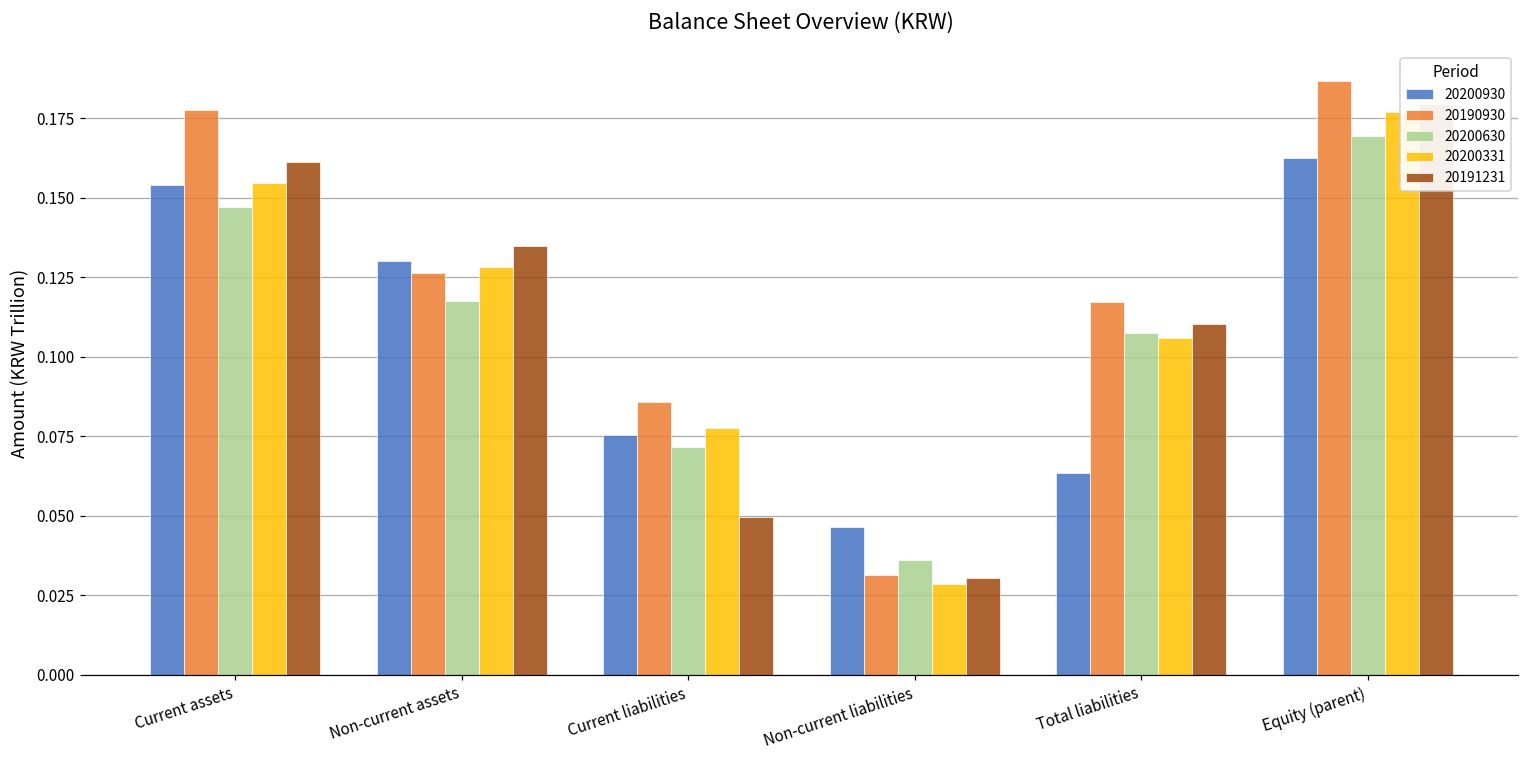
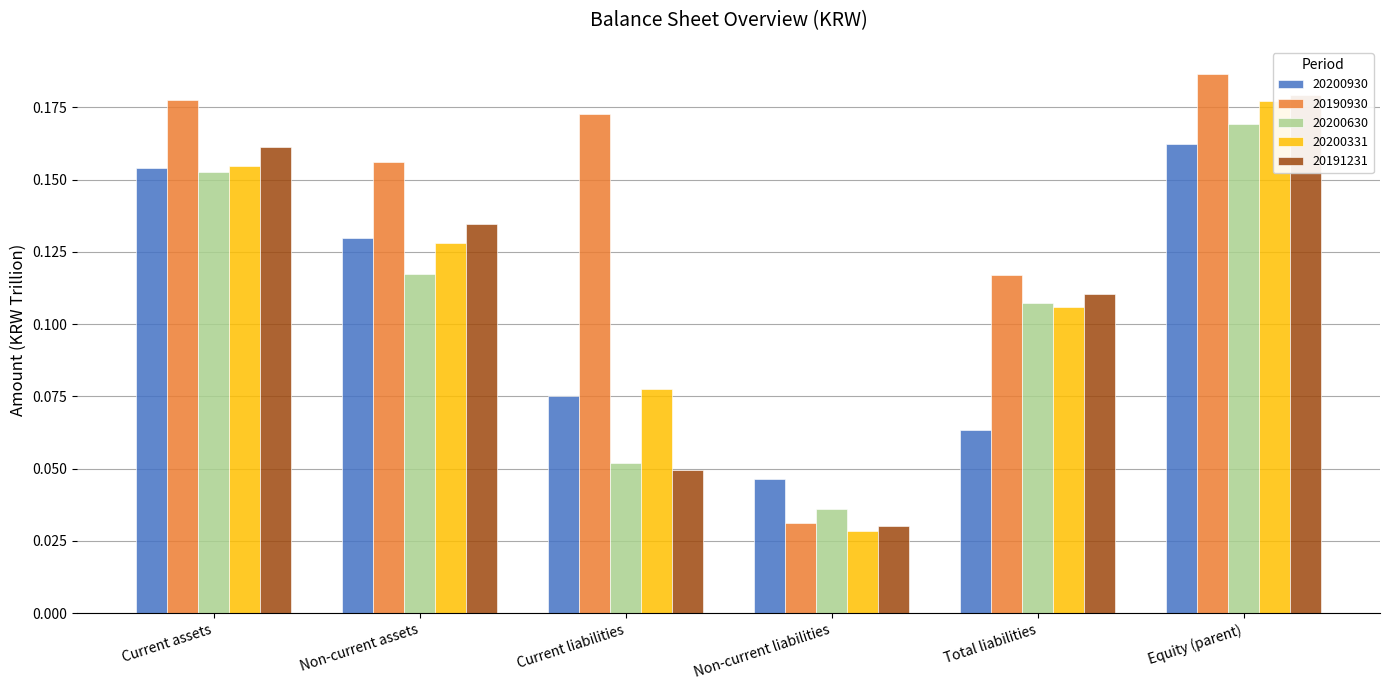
  {
    "20200930": {
      "Current assets": 0.154,
      "Non-current assets": 0.130,
      "Current liabilities": 0.075,
      "Non-current liabilities": 0.046,
      "Total liabilities": 0.063,
      "Equity (parent)": 0.162
    },
    "20190930": {
      "Current assets": 0.177,
-     "Non-current assets": 0.126,
-     "Current liabilities": 0.086,
+     "Non-current assets": 0.156,
+     "Current liabilities": 0.173,
      "Non-current liabilities": 0.031,
      "Total liabilities": 0.117,
      "Equity (parent)": 0.187
    },
    "20200630": {
-     "Current assets": 0.147,
+     "Current assets": 0.153,
      "Non-current assets": 0.117,
-     "Current liabilities": 0.071,
+     "Current liabilities": 0.052,
      "Non-current liabilities": 0.036,
      "Total liabilities": 0.107,
      "Equity (parent)": 0.169
    },
    "20200331": {
      "Current assets": 0.155,
      "Non-current assets": 0.128,
      "Current liabilities": 0.078,
      "Non-current liabilities": 0.028,
      "Total liabilities": 0.106
    },
    "20191231": {
      "Current assets": 0.161,
      "Non-current assets": 0.135,
      "Current liabilities": 0.050,
      "Non-current liabilities": 0.030,
      "Total liabilities": 0.110
    }
  }
